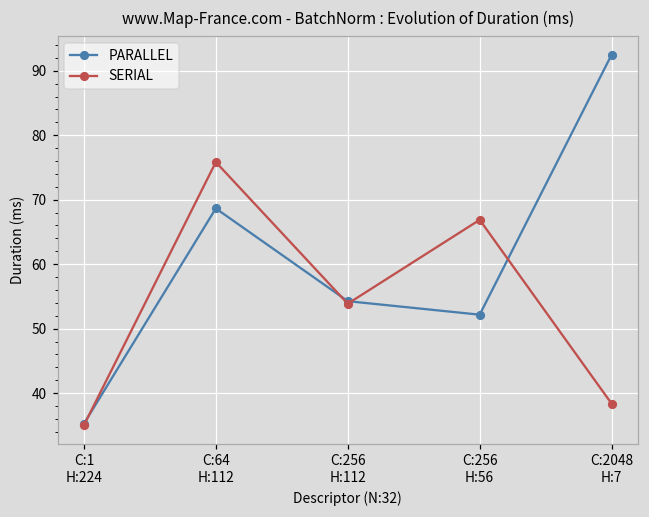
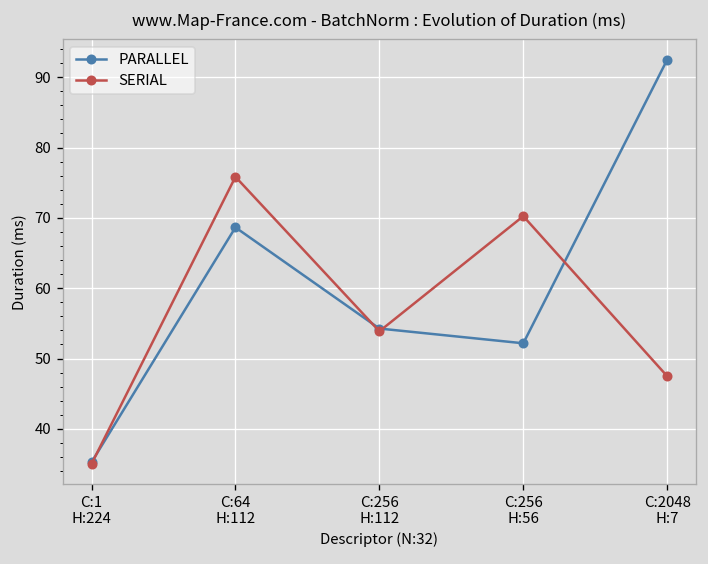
  {
    "PARALLEL": {
      "C:64 H:112": 69,
      "C:256 H:56": 52,
      "C:2048 H:7": 92
    },
    "SERIAL": {
      "C:64 H:112": 76,
-     "C:256 H:56": 67,
-     "C:2048 H:7": 38
+     "C:256 H:56": 70,
+     "C:2048 H:7": 47
    }
  }
